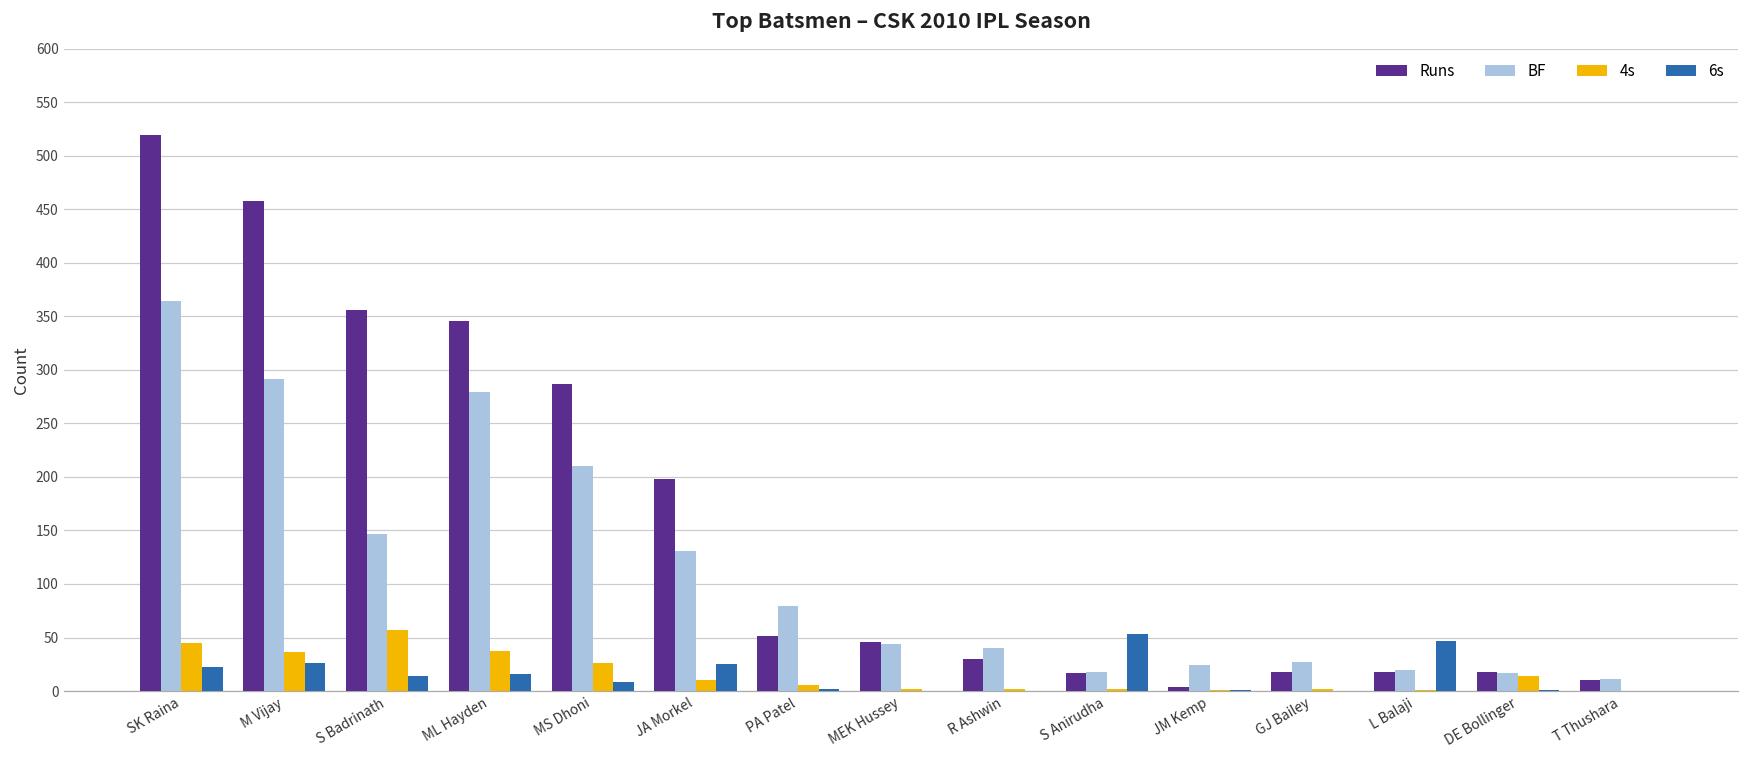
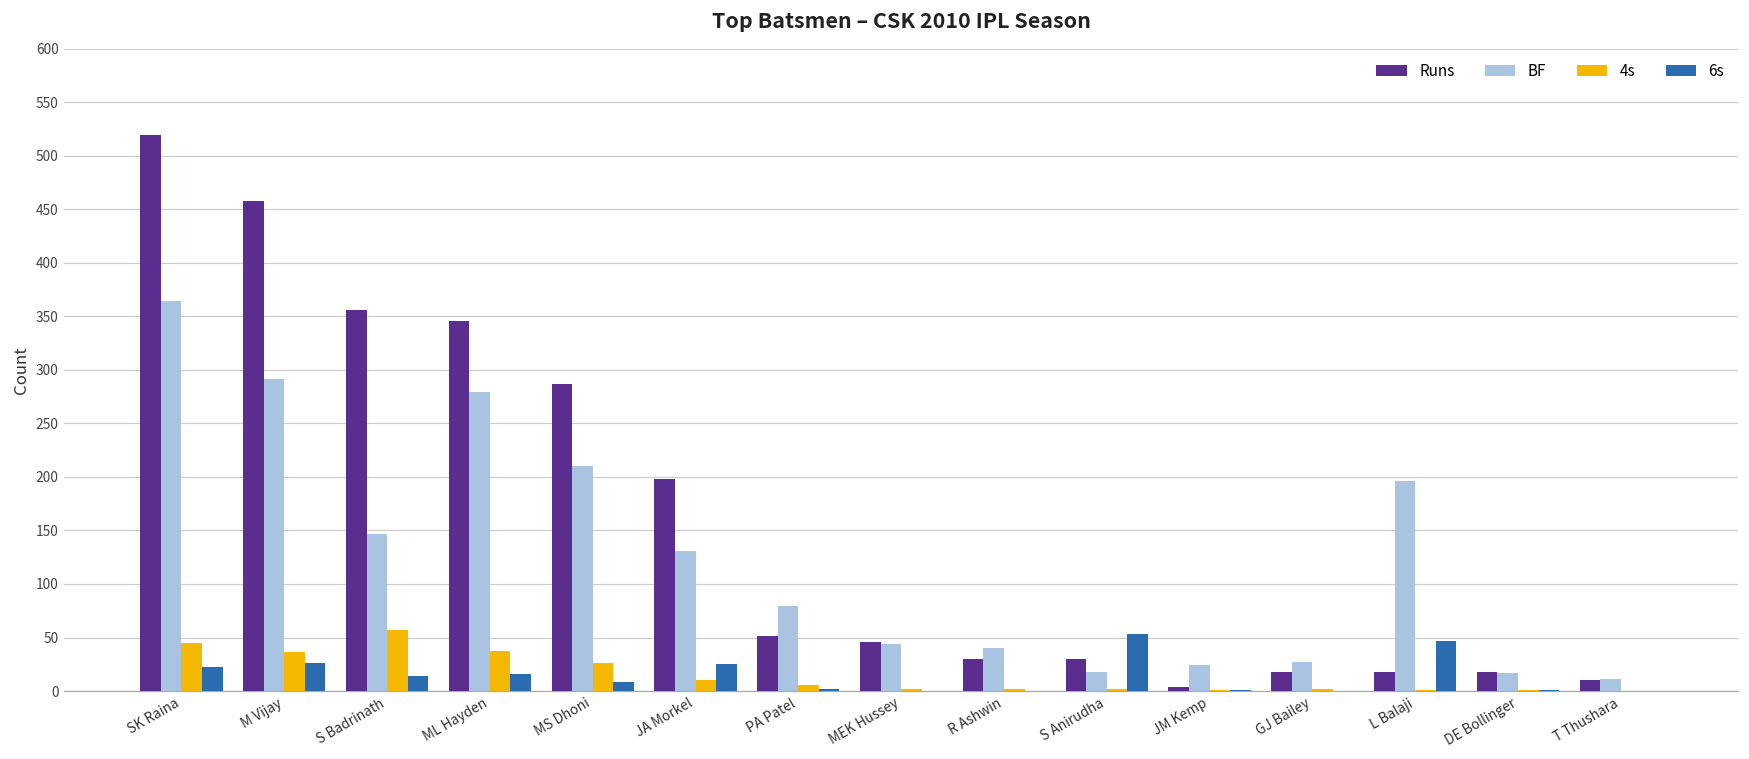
  {
    "Runs": {
      "SK Raina": 520,
      "M Vijay": 460,
      "S Badrinath": 360,
      "ML Hayden": 350,
      "MS Dhoni": 290,
      "JA Morkel": 200,
      "PA Patel": 50,
      "MEK Hussey": 50,
      "R Ashwin": 30,
-     "S Anirudha": 20,
+     "S Anirudha": 30,
      "JM Kemp": 0,
      "GJ Bailey": 20,
      "L Balaji": 20,
      "DE Bollinger": 20,
      "T Thushara": 10
    },
    "BF": {
      "SK Raina": 360,
      "M Vijay": 290,
      "S Badrinath": 150,
      "ML Hayden": 280,
      "MS Dhoni": 210,
      "JA Morkel": 130,
      "PA Patel": 80,
      "MEK Hussey": 40,
      "R Ashwin": 40,
      "S Anirudha": 20,
      "JM Kemp": 20,
      "GJ Bailey": 30,
-     "L Balaji": 20,
+     "L Balaji": 200,
      "DE Bollinger": 20,
      "T Thushara": 10
    },
    "4s": {
      "SK Raina": 50,
      "M Vijay": 40,
      "S Badrinath": 60,
      "ML Hayden": 40,
      "MS Dhoni": 30,
      "JA Morkel": 10,
      "PA Patel": 10,
-     "DE Bollinger": 10,
+     "DE Bollinger": 0,
      "T Thushara": 0
    },
    "6s": {
      "SK Raina": 20,
      "M Vijay": 30,
      "S Badrinath": 10,
      "ML Hayden": 20,
      "MS Dhoni": 10,
      "JA Morkel": 30,
      "MEK Hussey": 0,
      "R Ashwin": 0,
      "S Anirudha": 50,
      "GJ Bailey": 0,
      "L Balaji": 50,
      "T Thushara": 0
    }
  }
